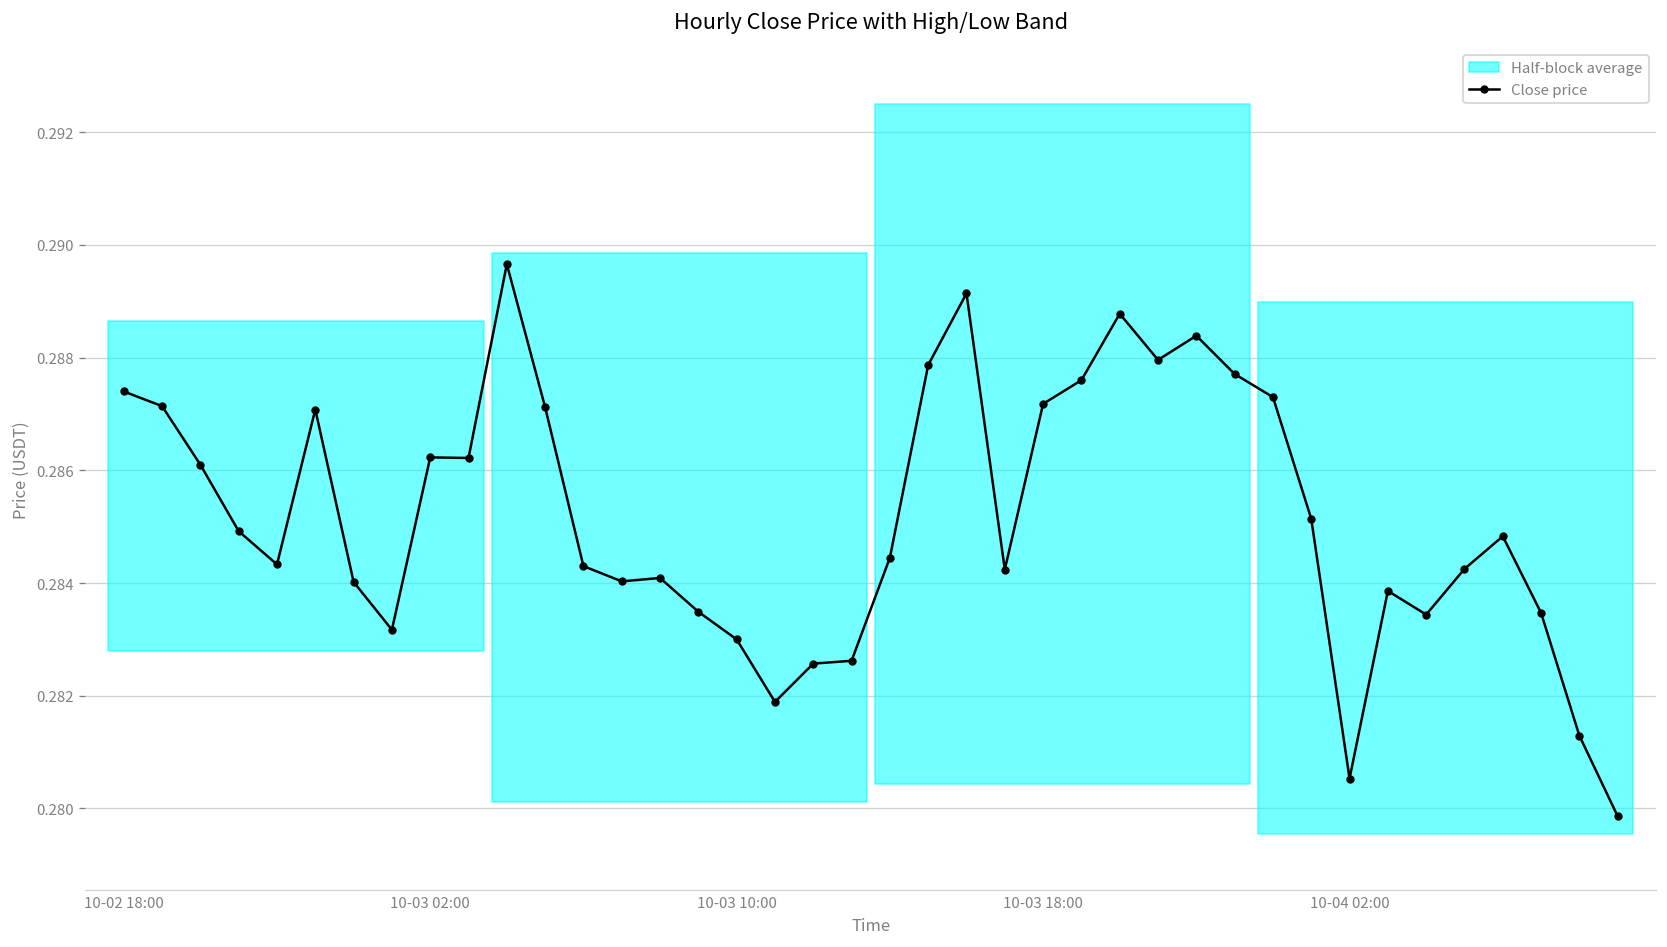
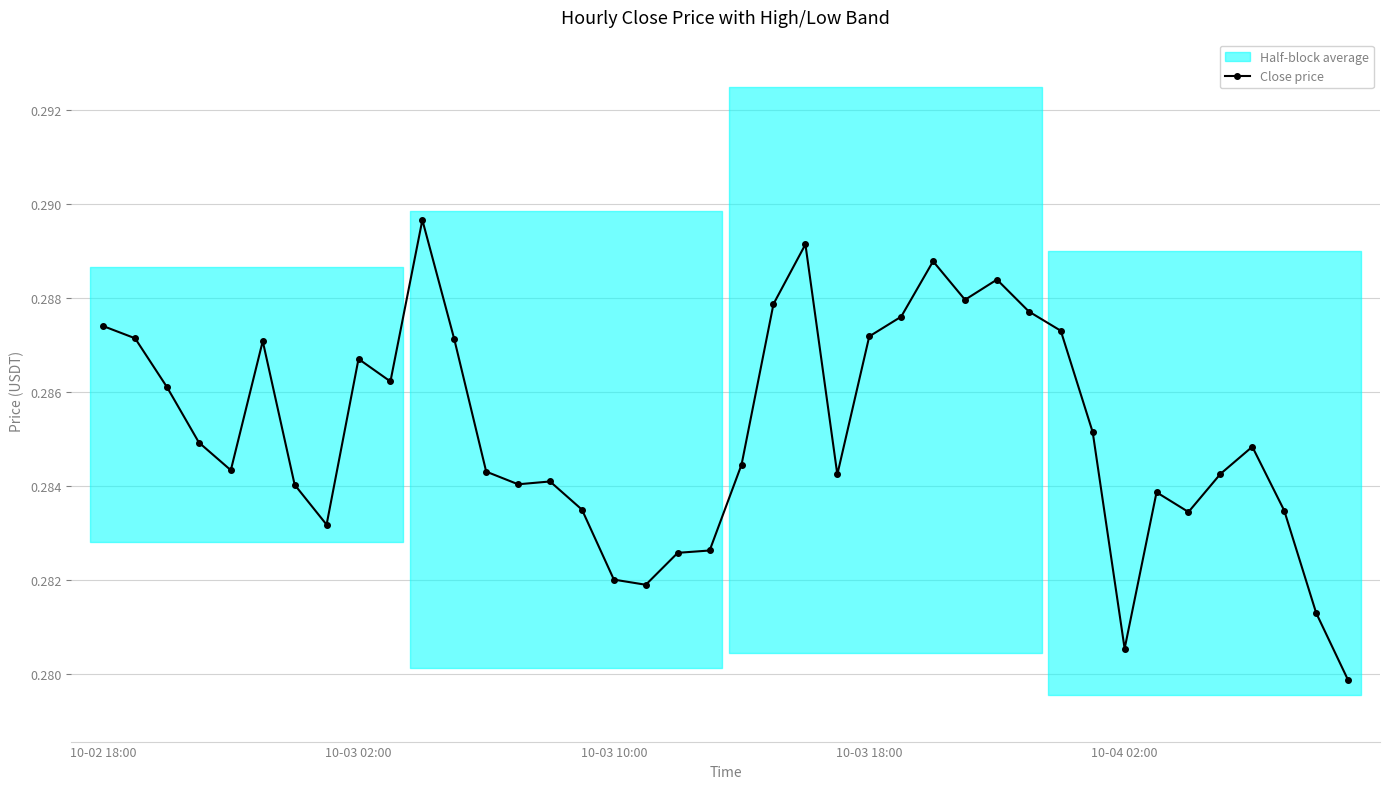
  {
    "10-02 18:00": 0.2874,
-   "10-03 02:00": 0.2862,
-   "10-03 10:00": 0.283,
+   "10-03 02:00": 0.2867,
+   "10-03 10:00": 0.282,
    "10-03 18:00": 0.2872,
    "10-04 02:00": 0.2805
  }
